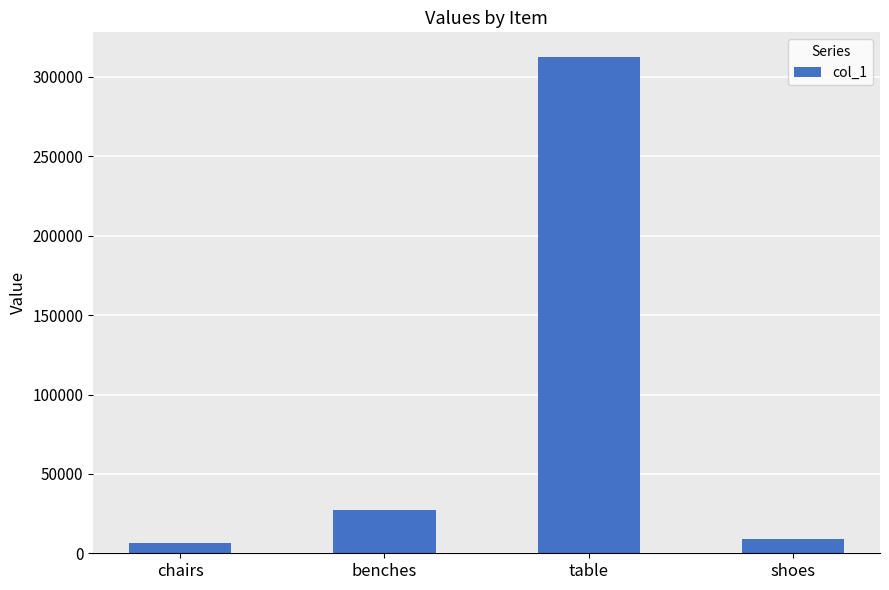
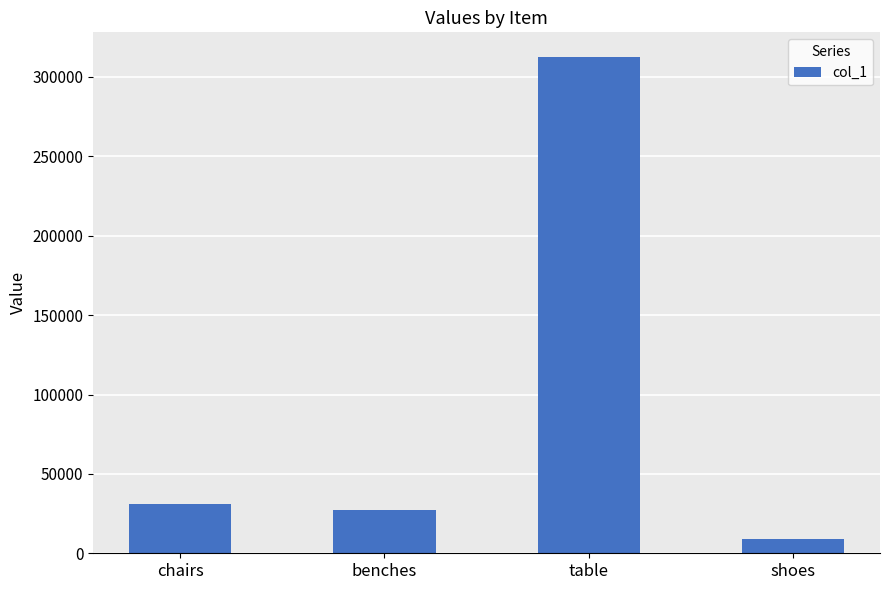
  {
-   "chairs": 7000,
+   "chairs": 31000,
    "benches": 28000,
    "table": 313000,
    "shoes": 9000
  }
